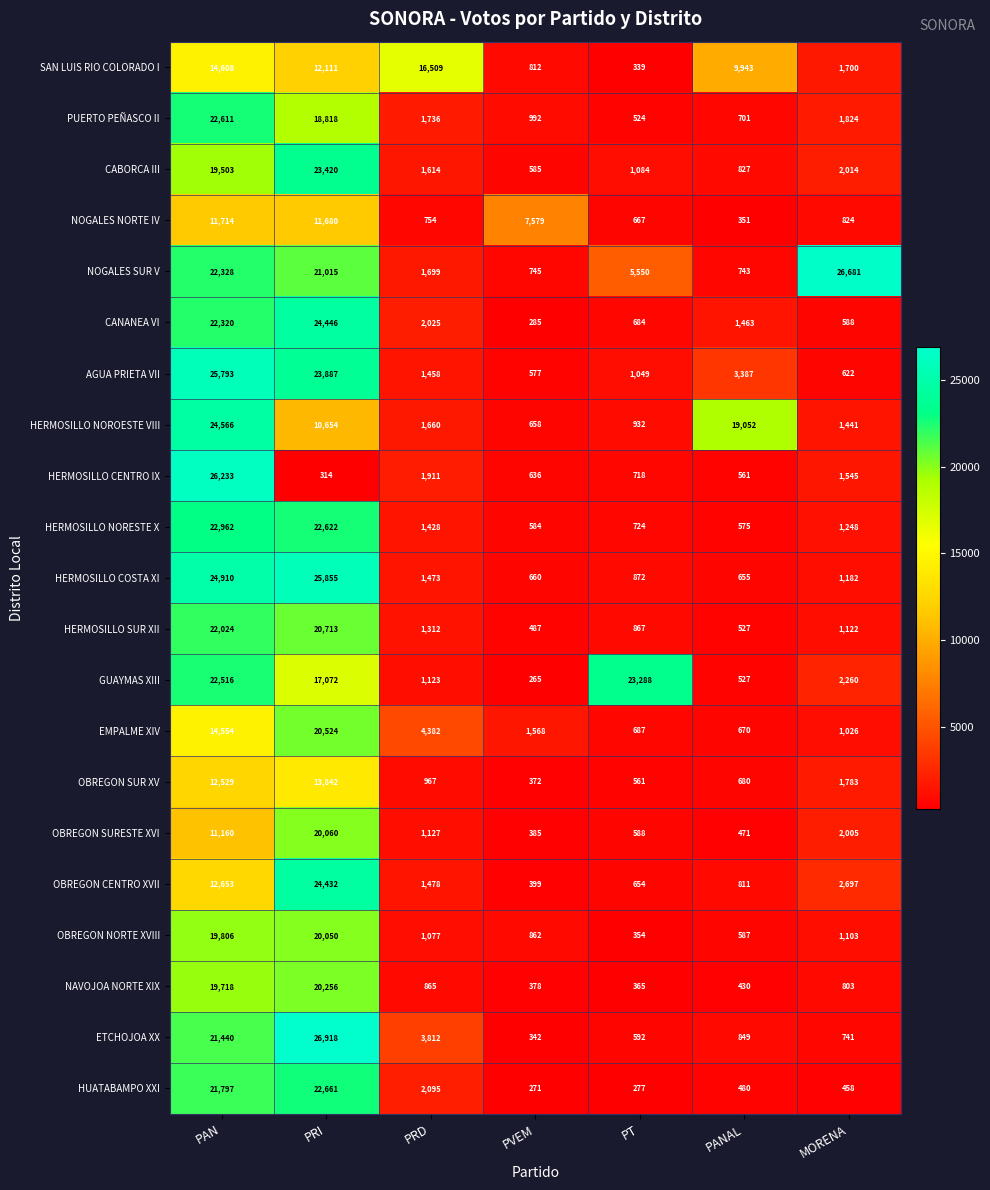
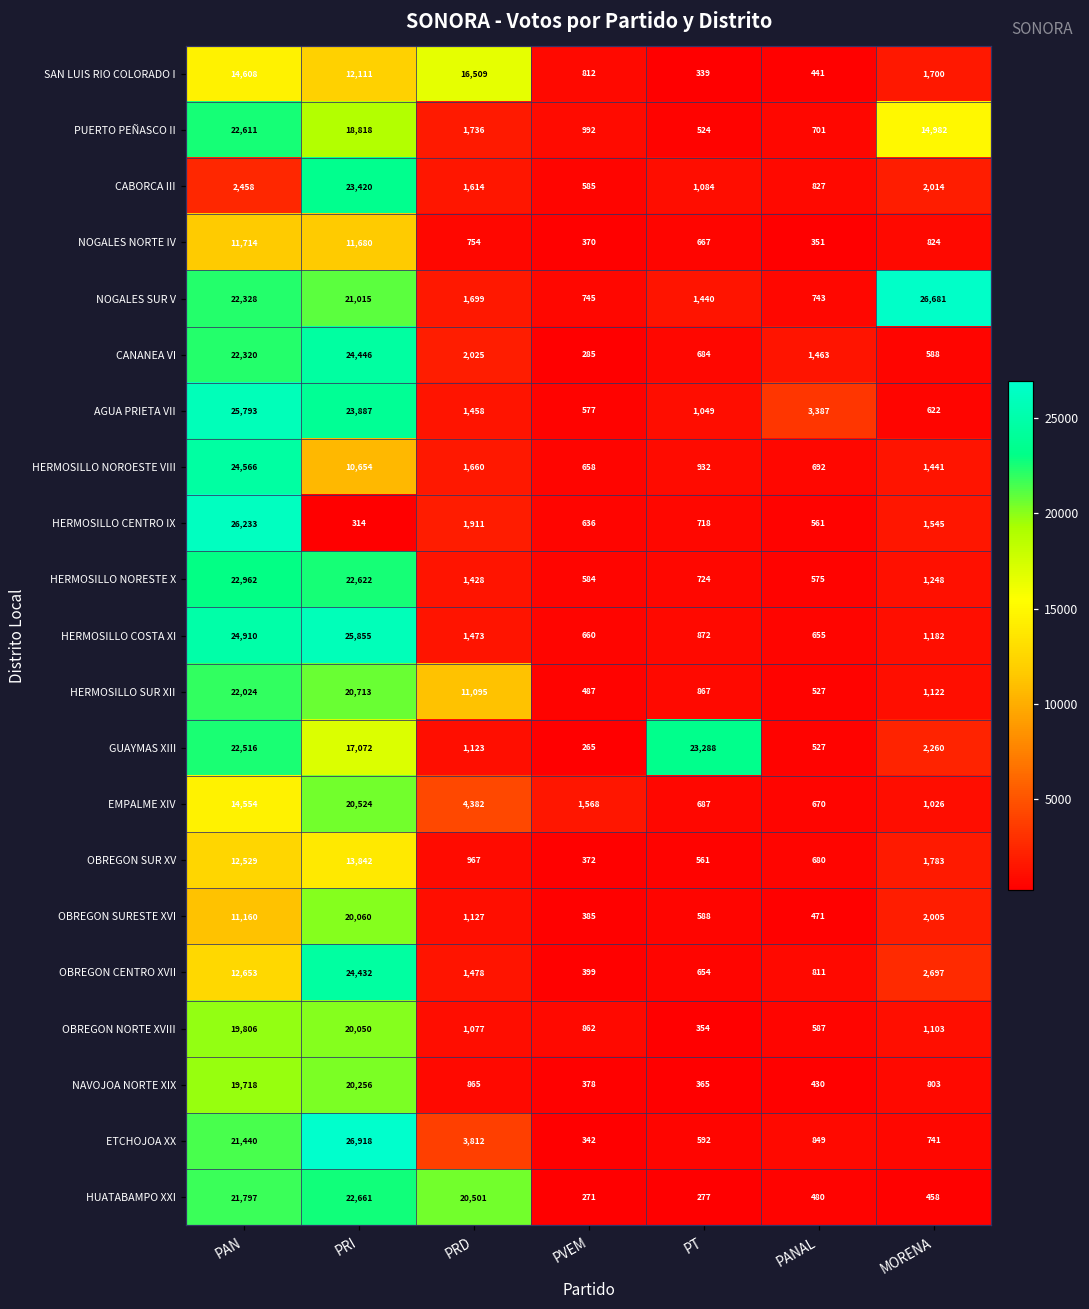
  {
    "SAN LUIS RIO COLORADO I": {
      "PAN": "14,608",
      "PRI": "12,111",
      "PRD": "16,509",
      "PVEM": "812",
      "PT": "339",
-     "PANAL": "9,943",
+     "PANAL": "441",
      "MORENA": "1,700"
    },
    "PUERTO PEÑASCO II": {
      "PAN": "22,611",
      "PRI": "18,818",
      "PRD": "1,736",
      "PVEM": "992",
      "PT": "524",
      "PANAL": "701",
-     "MORENA": "1,824"
+     "MORENA": "14,982"
    },
    "CABORCA III": {
-     "PAN": "19,503",
+     "PAN": "2,458",
      "PRI": "23,420",
      "PRD": "1,614",
      "PVEM": "585",
      "PT": "1,084",
      "PANAL": "827",
      "MORENA": "2,014"
    },
    "NOGALES NORTE IV": {
      "PAN": "11,714",
      "PRI": "11,680",
      "PRD": "754",
-     "PVEM": "7,579",
+     "PVEM": "370",
      "PT": "667",
      "PANAL": "351",
      "MORENA": "824"
    },
    "NOGALES SUR V": {
      "PAN": "22,328",
      "PRI": "21,015",
      "PRD": "1,699",
      "PVEM": "745",
-     "PT": "5,550",
+     "PT": "1,440",
      "PANAL": "743",
      "MORENA": "26,681"
    },
    "CANANEA VI": {
      "PAN": "22,320",
      "PRI": "24,446",
      "PRD": "2,025",
      "PVEM": "285",
      "PT": "684",
      "PANAL": "1,463",
      "MORENA": "588"
    },
    "AGUA PRIETA VII": {
      "PAN": "25,793",
      "PRI": "23,887",
      "PRD": "1,458",
      "PVEM": "577",
      "PT": "1,049",
      "PANAL": "3,387",
      "MORENA": "622"
    },
    "HERMOSILLO NOROESTE VIII": {
      "PAN": "24,566",
      "PRI": "10,654",
      "PRD": "1,660",
      "PVEM": "658",
      "PT": "932",
-     "PANAL": "19,052",
+     "PANAL": "692",
      "MORENA": "1,441"
    },
    "HERMOSILLO CENTRO IX": {
      "PAN": "26,233",
      "PRI": "314",
      "PRD": "1,911",
      "PVEM": "636",
      "PT": "718",
      "PANAL": "561",
      "MORENA": "1,545"
    },
    "HERMOSILLO NORESTE X": {
      "PAN": "22,962",
      "PRI": "22,622",
      "PRD": "1,428",
      "PVEM": "584",
      "PT": "724",
      "PANAL": "575",
      "MORENA": "1,248"
    },
    "HERMOSILLO COSTA XI": {
      "PAN": "24,910",
      "PRI": "25,855",
      "PRD": "1,473",
      "PVEM": "660",
      "PT": "872",
      "PANAL": "655",
      "MORENA": "1,182"
    },
    "HERMOSILLO SUR XII": {
      "PAN": "22,024",
      "PRI": "20,713",
-     "PRD": "1,312",
+     "PRD": "11,095",
      "PVEM": "487",
      "PT": "867",
      "PANAL": "527",
      "MORENA": "1,122"
    },
    "GUAYMAS XIII": {
      "PAN": "22,516",
      "PRI": "17,072",
      "PRD": "1,123",
      "PVEM": "265",
      "PT": "23,288",
      "PANAL": "527",
      "MORENA": "2,260"
    },
    "EMPALME XIV": {
      "PAN": "14,554",
      "PRI": "20,524",
      "PRD": "4,382",
      "PVEM": "1,568",
      "PT": "687",
      "PANAL": "670",
      "MORENA": "1,026"
    },
    "OBREGON SUR XV": {
      "PAN": "12,529",
      "PRI": "13,842",
      "PRD": "967",
      "PVEM": "372",
      "PT": "561",
      "PANAL": "680",
      "MORENA": "1,783"
    },
    "OBREGON SURESTE XVI": {
      "PAN": "11,160",
      "PRI": "20,060",
      "PRD": "1,127",
      "PVEM": "385",
      "PT": "588",
      "PANAL": "471",
      "MORENA": "2,005"
    },
    "OBREGON CENTRO XVII": {
      "PAN": "12,653",
      "PRI": "24,432",
      "PRD": "1,478",
      "PVEM": "399",
      "PT": "654",
      "PANAL": "811",
      "MORENA": "2,697"
    },
    "OBREGON NORTE XVIII": {
      "PAN": "19,806",
      "PRI": "20,050",
      "PRD": "1,077",
      "PVEM": "862",
      "PT": "354",
      "PANAL": "587",
      "MORENA": "1,103"
    },
    "NAVOJOA NORTE XIX": {
      "PAN": "19,718",
      "PRI": "20,256",
      "PRD": "865",
      "PVEM": "378",
      "PT": "365",
      "PANAL": "430",
      "MORENA": "803"
    },
    "ETCHOJOA XX": {
      "PAN": "21,440",
      "PRI": "26,918",
      "PRD": "3,812",
      "PVEM": "342",
      "PT": "592",
      "PANAL": "849",
      "MORENA": "741"
    },
    "HUATABAMPO XXI": {
      "PAN": "21,797",
      "PRI": "22,661",
-     "PRD": "2,095",
+     "PRD": "20,501",
      "PVEM": "271",
      "PT": "277",
      "PANAL": "480",
      "MORENA": "458"
    }
  }
